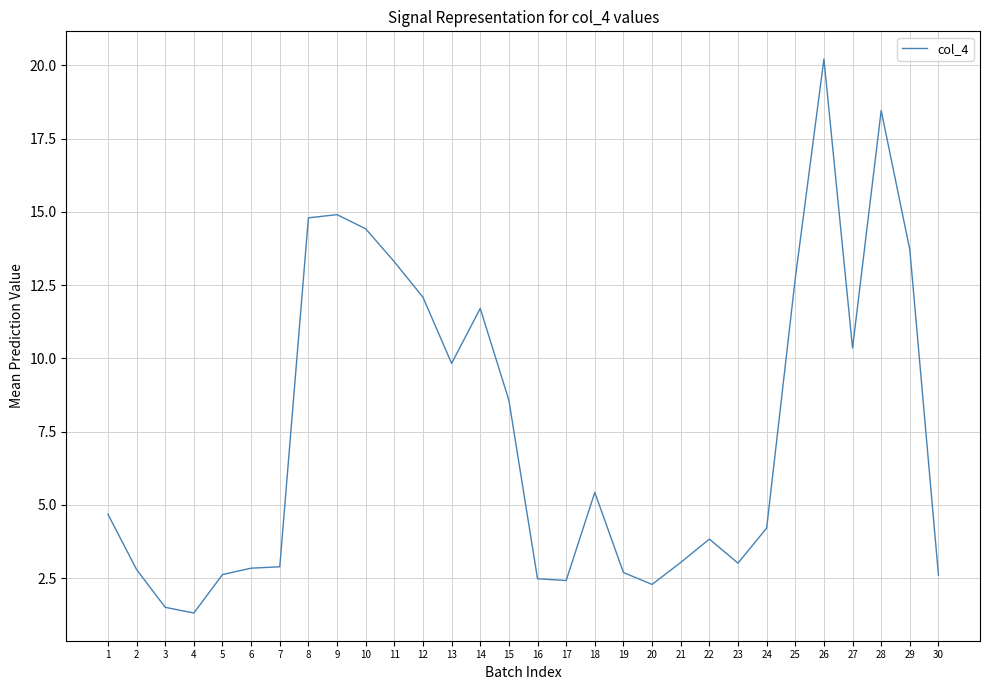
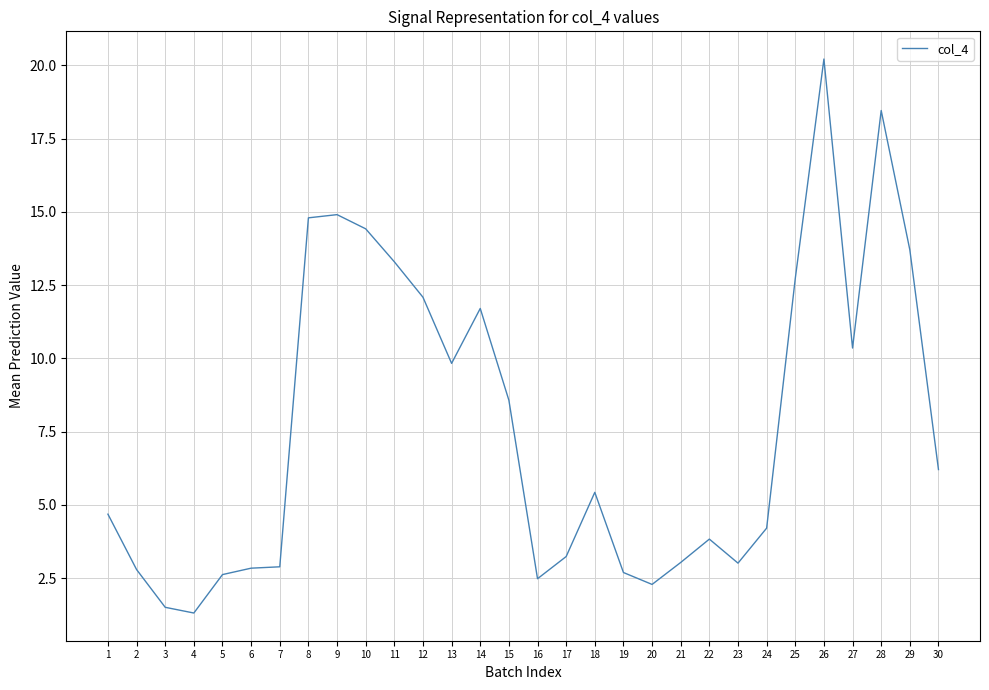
  {
    "1": 4.7,
    "2": 2.8,
    "3": 1.5,
    "4": 1.3,
    "5": 2.6,
    "6": 2.8,
    "7": 2.9,
    "8": 14.8,
    "9": 14.9,
    "10": 14.4,
    "11": 13.3,
    "12": 12.1,
    "13": 9.8,
    "14": 11.7,
    "15": 8.6,
    "16": 2.5,
-   "17": 2.4,
+   "17": 3.2,
    "18": 5.4,
    "19": 2.7,
    "20": 2.3,
    "21": 3.0,
    "22": 3.8,
    "23": 3.0,
    "24": 4.2,
    "25": 12.7,
    "26": 20.2,
    "27": 10.4,
    "28": 18.5,
    "29": 13.7,
-   "30": 2.6
+   "30": 6.2
  }
